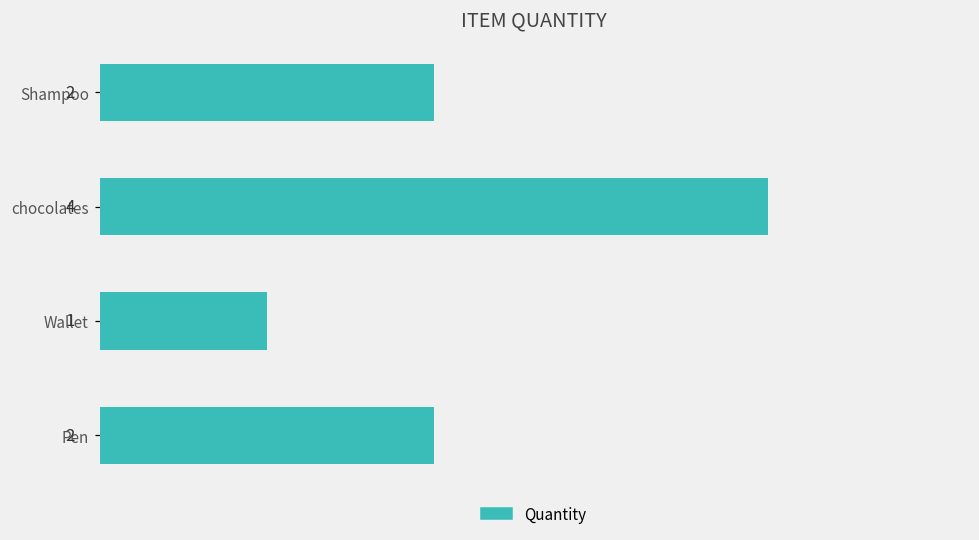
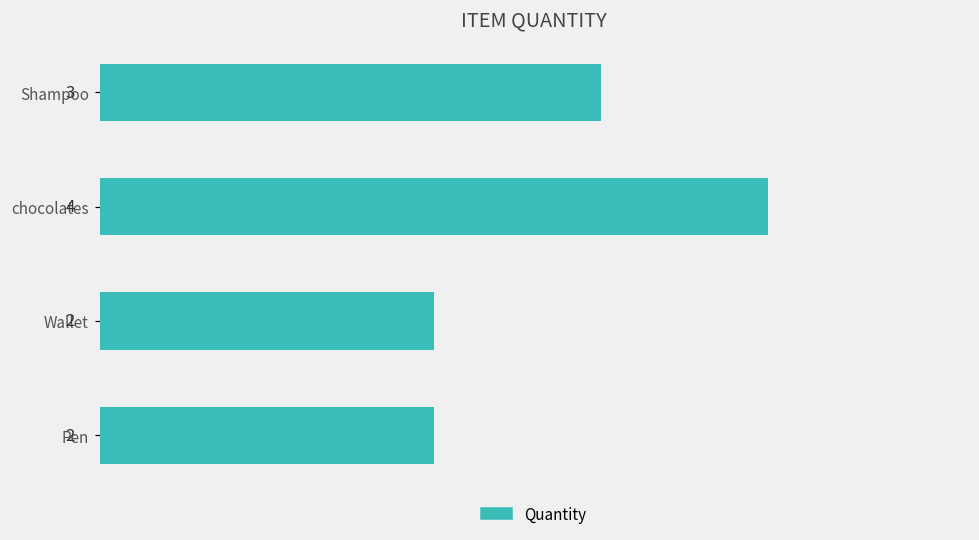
  {
-   "Shampoo": 2,
-   "Wallet": 1
+   "Shampoo": 3,
+   "Wallet": 2
  }
